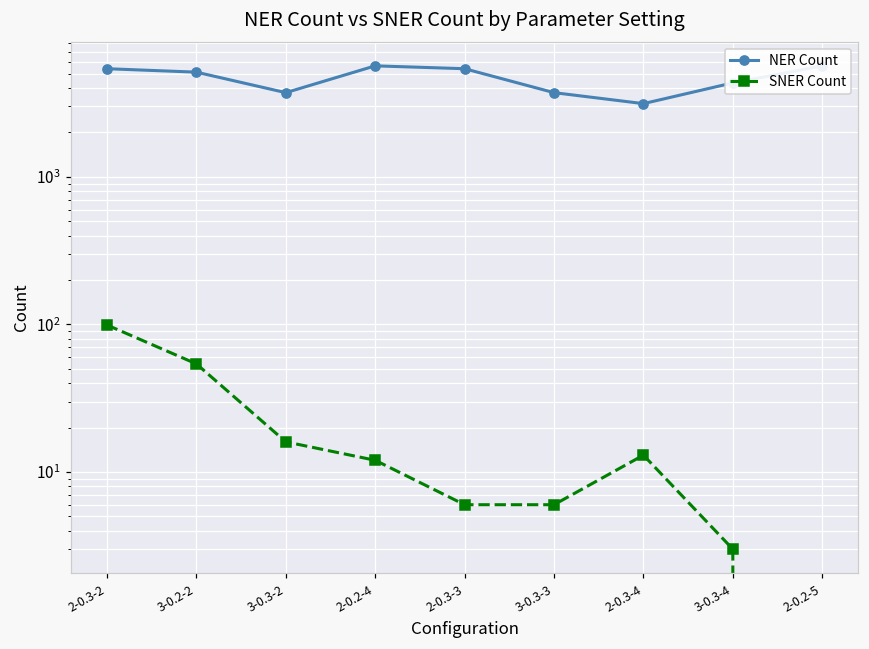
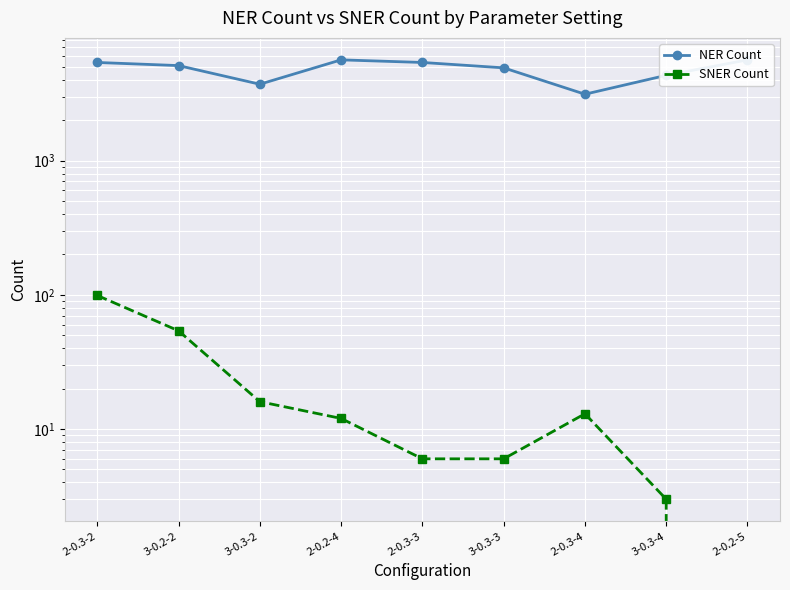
  {
    "NER Count": {
      "2-0.3-2": 5400,
      "3-0.2-2": 5100,
      "3-0.3-2": 3700,
      "2-0.2-4": 5600,
      "2-0.3-3": 5400,
-     "3-0.3-3": 3700,
+     "3-0.3-3": 4900,
      "2-0.3-4": 3100
    },
    "SNER Count": {
      "2-0.3-2": 100,
      "3-0.2-2": 54,
      "3-0.3-2": 16,
      "2-0.2-4": 12,
      "2-0.3-3": 6,
      "3-0.3-3": 6,
      "2-0.3-4": 13,
      "3-0.3-4": 3
    }
  }
